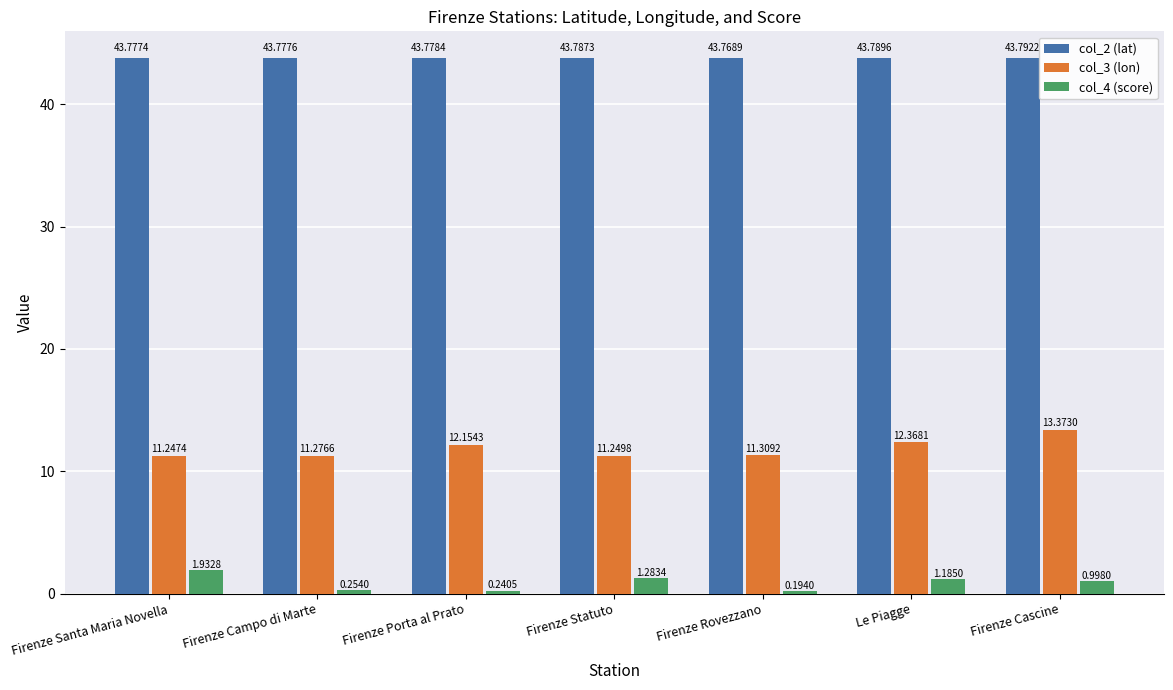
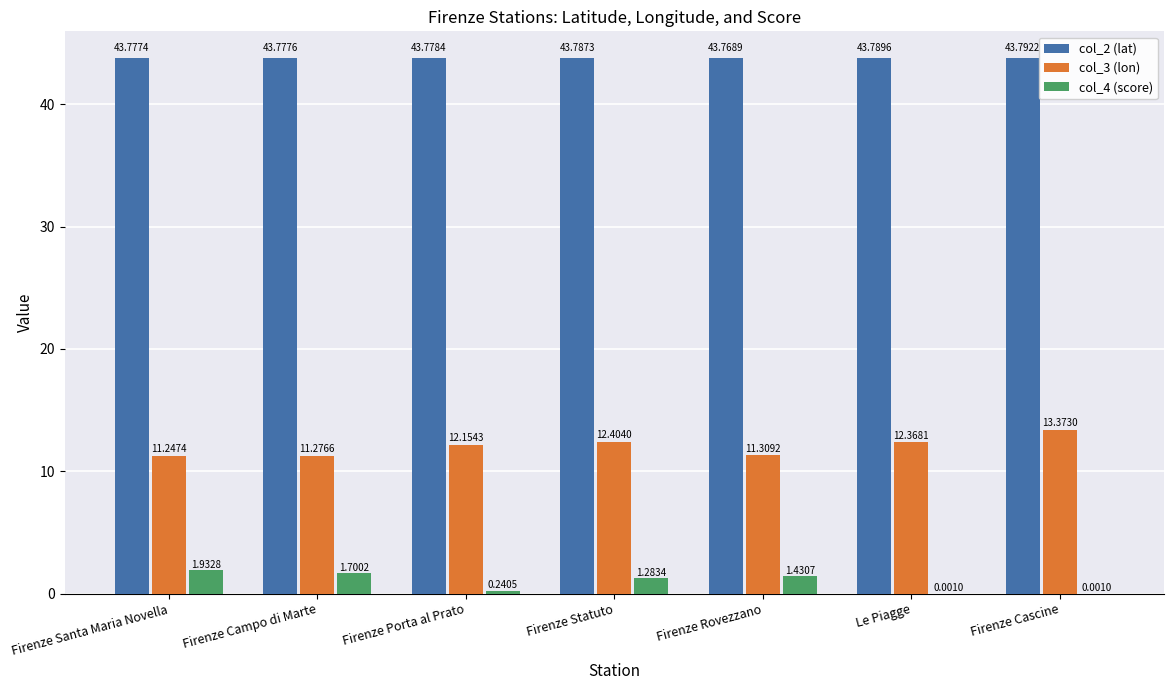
  {
    "col_2 (lat)": {
      "Firenze Santa Maria Novella": 43.7774,
      "Firenze Campo di Marte": 43.7776,
      "Firenze Porta al Prato": 43.7784,
      "Firenze Statuto": 43.7873,
      "Firenze Rovezzano": 43.7689,
      "Le Piagge": 43.7896
    },
    "col_3 (lon)": {
      "Firenze Santa Maria Novella": 11.2474,
      "Firenze Campo di Marte": 11.2766,
      "Firenze Porta al Prato": 12.1543,
-     "Firenze Statuto": 11.2498,
+     "Firenze Statuto": 12.4040,
      "Firenze Rovezzano": 11.3092,
      "Le Piagge": 12.3681,
      "Firenze Cascine": 13.3730
    },
    "col_4 (score)": {
      "Firenze Santa Maria Novella": 1.9328,
-     "Firenze Campo di Marte": 0.2540,
+     "Firenze Campo di Marte": 1.7002,
      "Firenze Porta al Prato": 0.2405,
      "Firenze Statuto": 1.2834,
-     "Firenze Rovezzano": 0.1940,
-     "Le Piagge": 1.1850,
-     "Firenze Cascine": 0.9980
+     "Firenze Rovezzano": 1.4307,
+     "Le Piagge": 0.0010,
+     "Firenze Cascine": 0.0010
    }
  }
